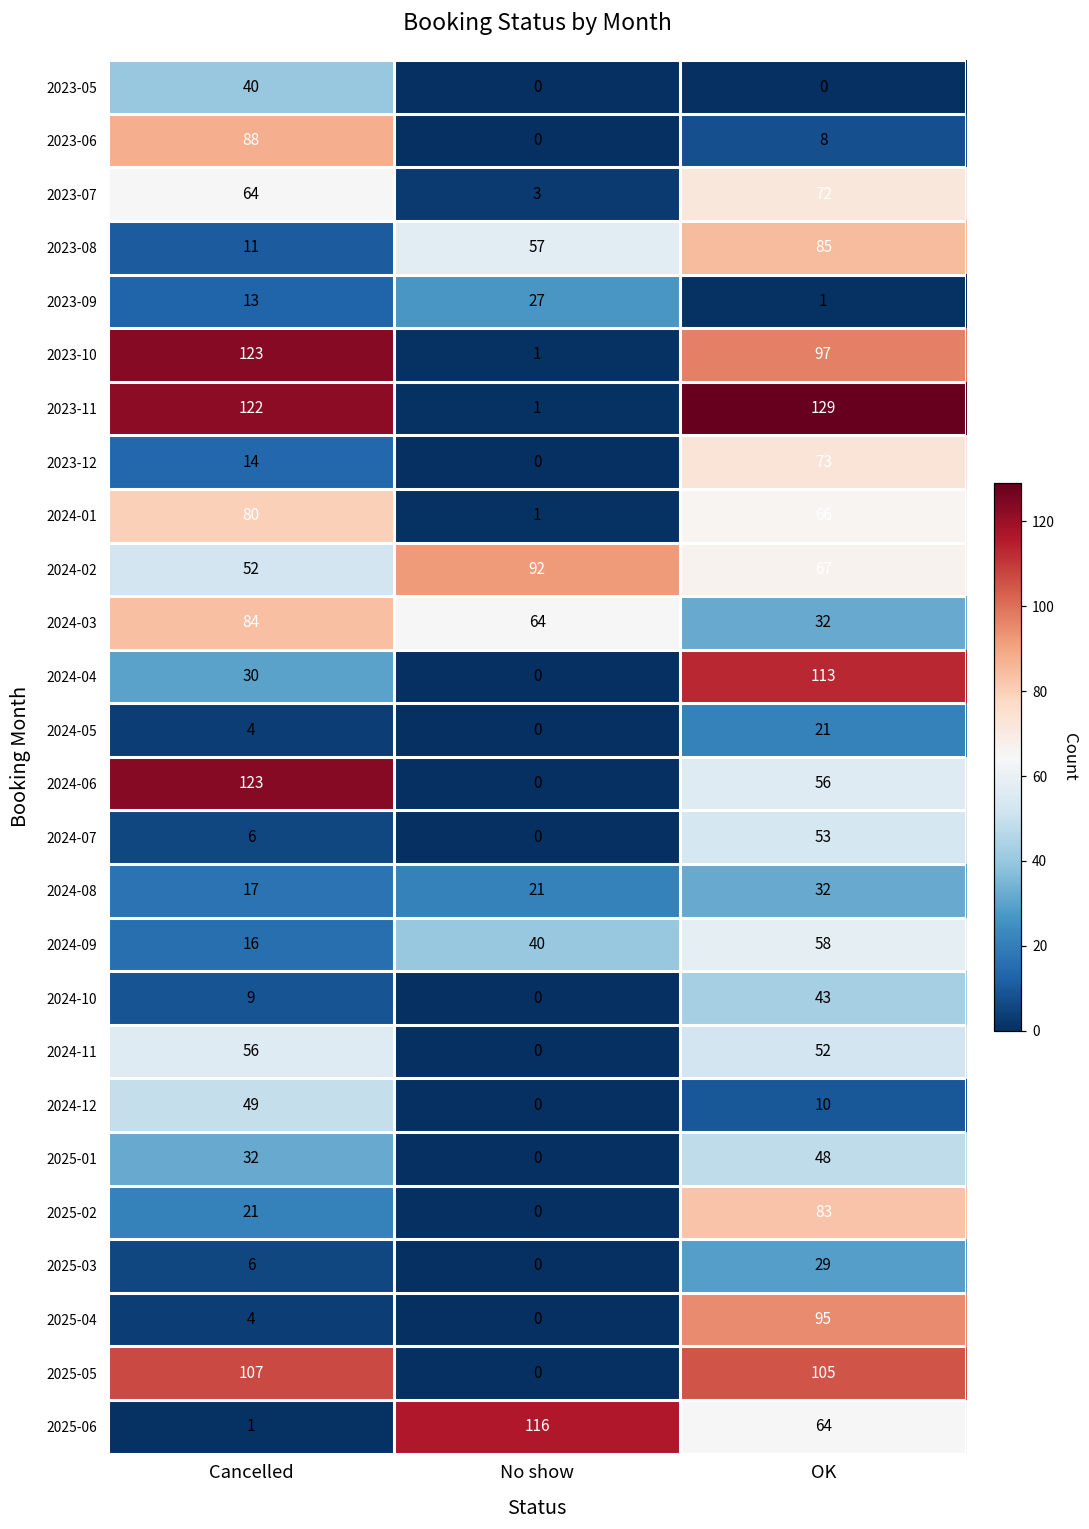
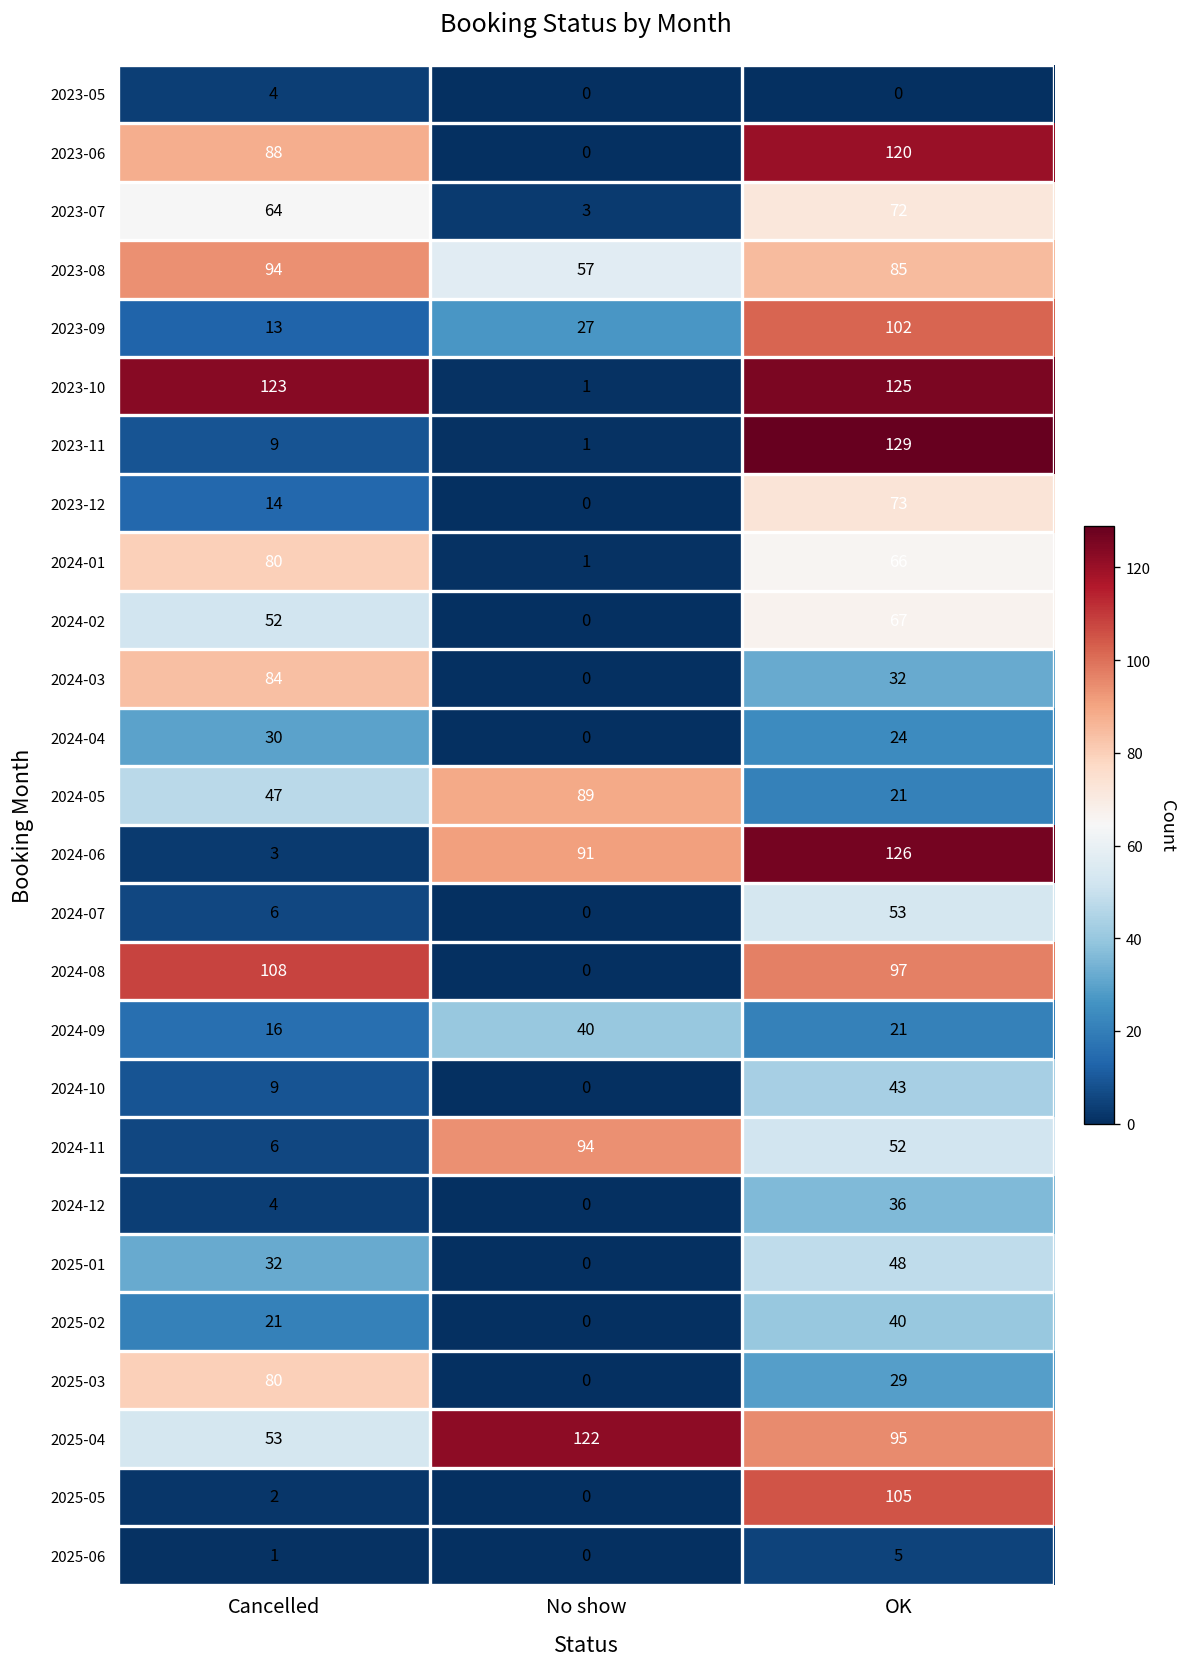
  {
    "2023-05": {
-     "Cancelled": 40,
+     "Cancelled": 4,
      "No show": 0,
      "OK": 0
    },
    "2023-06": {
      "Cancelled": 88,
      "No show": 0,
-     "OK": 8
+     "OK": 120
    },
    "2023-07": {
      "Cancelled": 64,
      "No show": 3
    },
    "2023-08": {
-     "Cancelled": 11,
+     "Cancelled": 94,
      "No show": 57,
      "OK": 85
    },
    "2023-09": {
      "Cancelled": 13,
      "No show": 27,
-     "OK": 1
+     "OK": 102
    },
    "2023-10": {
      "Cancelled": 123,
      "No show": 1,
-     "OK": 97
+     "OK": 125
    },
    "2023-11": {
-     "Cancelled": 122,
+     "Cancelled": 9,
      "No show": 1,
      "OK": 129
    },
    "2023-12": {
      "Cancelled": 14,
      "No show": 0
    },
    "2024-01": {
      "Cancelled": 80,
      "No show": 1
    },
    "2024-02": {
      "Cancelled": 52,
-     "No show": 92
+     "No show": 0
    },
    "2024-03": {
      "Cancelled": 84,
-     "No show": 64,
+     "No show": 0,
      "OK": 32
    },
    "2024-04": {
      "Cancelled": 30,
      "No show": 0,
-     "OK": 113
+     "OK": 24
    },
    "2024-05": {
-     "Cancelled": 4,
-     "No show": 0,
+     "Cancelled": 47,
+     "No show": 89,
      "OK": 21
    },
    "2024-06": {
-     "Cancelled": 123,
-     "No show": 0,
-     "OK": 56
+     "Cancelled": 3,
+     "No show": 91,
+     "OK": 126
    },
    "2024-07": {
      "Cancelled": 6,
      "No show": 0,
      "OK": 53
    },
    "2024-08": {
-     "Cancelled": 17,
-     "No show": 21,
-     "OK": 32
+     "Cancelled": 108,
+     "No show": 0,
+     "OK": 97
    },
    "2024-09": {
      "Cancelled": 16,
      "No show": 40,
-     "OK": 58
+     "OK": 21
    },
    "2024-10": {
      "Cancelled": 9,
      "No show": 0,
      "OK": 43
    },
    "2024-11": {
-     "Cancelled": 56,
-     "No show": 0,
+     "Cancelled": 6,
+     "No show": 94,
      "OK": 52
    },
    "2024-12": {
-     "Cancelled": 49,
+     "Cancelled": 4,
      "No show": 0,
-     "OK": 10
+     "OK": 36
    },
    "2025-01": {
      "Cancelled": 32,
      "No show": 0,
      "OK": 48
    },
    "2025-02": {
      "Cancelled": 21,
      "No show": 0,
-     "OK": 83
+     "OK": 40
    },
    "2025-03": {
-     "Cancelled": 6,
+     "Cancelled": 80,
      "No show": 0,
      "OK": 29
    },
    "2025-04": {
-     "Cancelled": 4,
-     "No show": 0,
+     "Cancelled": 53,
+     "No show": 122,
      "OK": 95
    },
    "2025-05": {
-     "Cancelled": 107,
+     "Cancelled": 2,
      "No show": 0,
      "OK": 105
    },
    "2025-06": {
      "Cancelled": 1,
-     "No show": 116,
-     "OK": 64
+     "No show": 0,
+     "OK": 5
    }
  }
